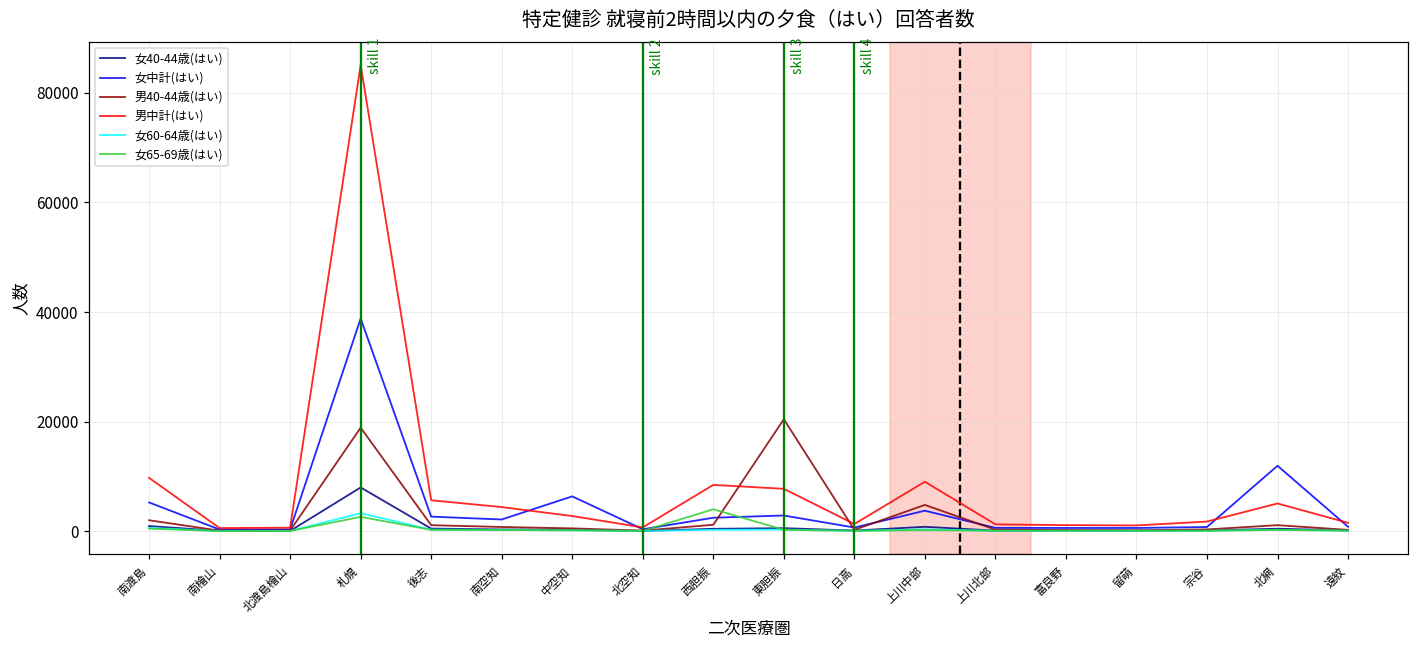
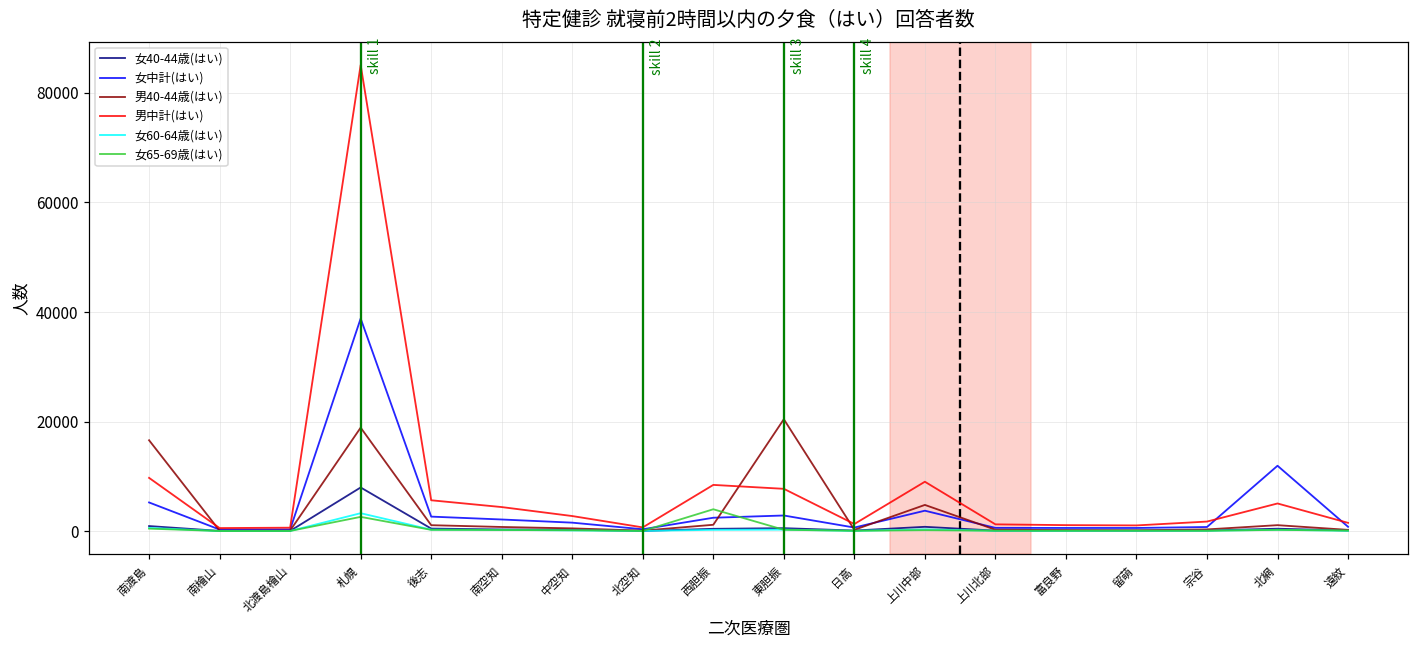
  {
    "女40-44歳(はい)": {
      "札幌": 8000
    },
    "女中計(はい)": {
      "南渡島": 5000,
      "札幌": 39000,
      "後志": 3000,
      "南空知": 2000,
-     "中空知": 6000,
+     "中空知": 2000,
      "西胆振": 2000,
      "東胆振": 3000,
      "上川中部": 4000,
      "北網": 12000,
      "遠紋": 1000
    },
    "男40-44歳(はい)": {
-     "南渡島": 2000,
+     "南渡島": 17000,
      "札幌": 19000,
      "後志": 1000,
      "西胆振": 1000,
      "東胆振": 20000,
      "上川中部": 5000,
      "北網": 1000
    },
    "男中計(はい)": {
      "南渡島": 10000,
      "後志": 6000,
      "南空知": 4000,
      "中空知": 3000,
      "西胆振": 8000,
      "東胆振": 8000,
      "日高": 1000,
      "上川中部": 9000,
      "上川北部": 1000,
      "富良野": 1000,
      "宗谷": 2000,
      "北網": 5000,
      "遠紋": 2000
    },
    "女60-64歳(はい)": {
      "札幌": 3000
    },
    "女65-69歳(はい)": {
      "札幌": 3000,
      "西胆振": 4000
    }
  }
